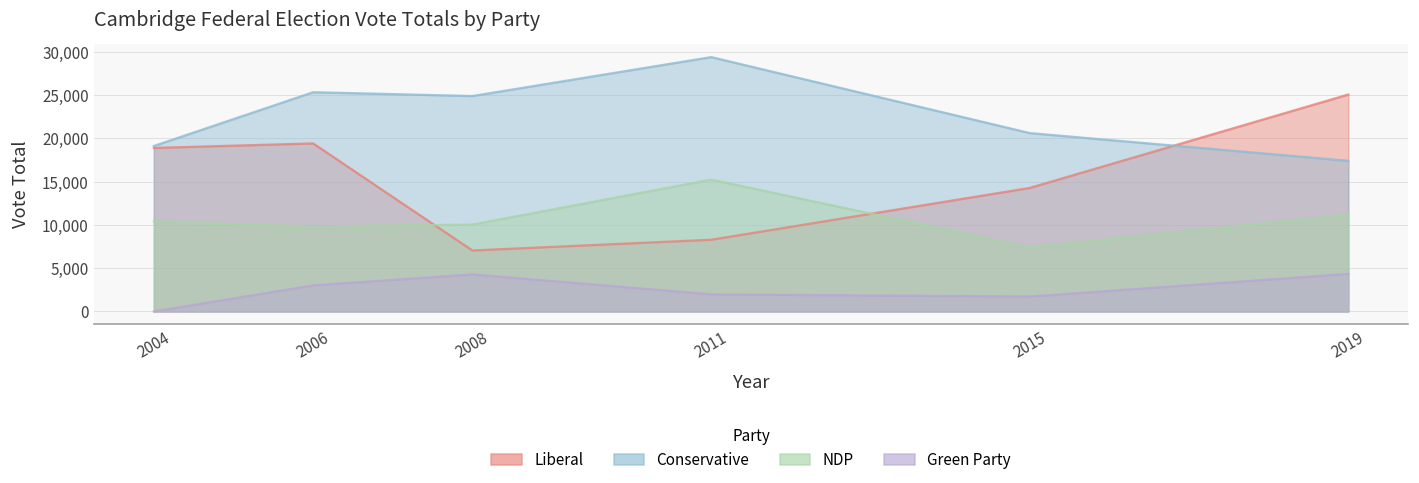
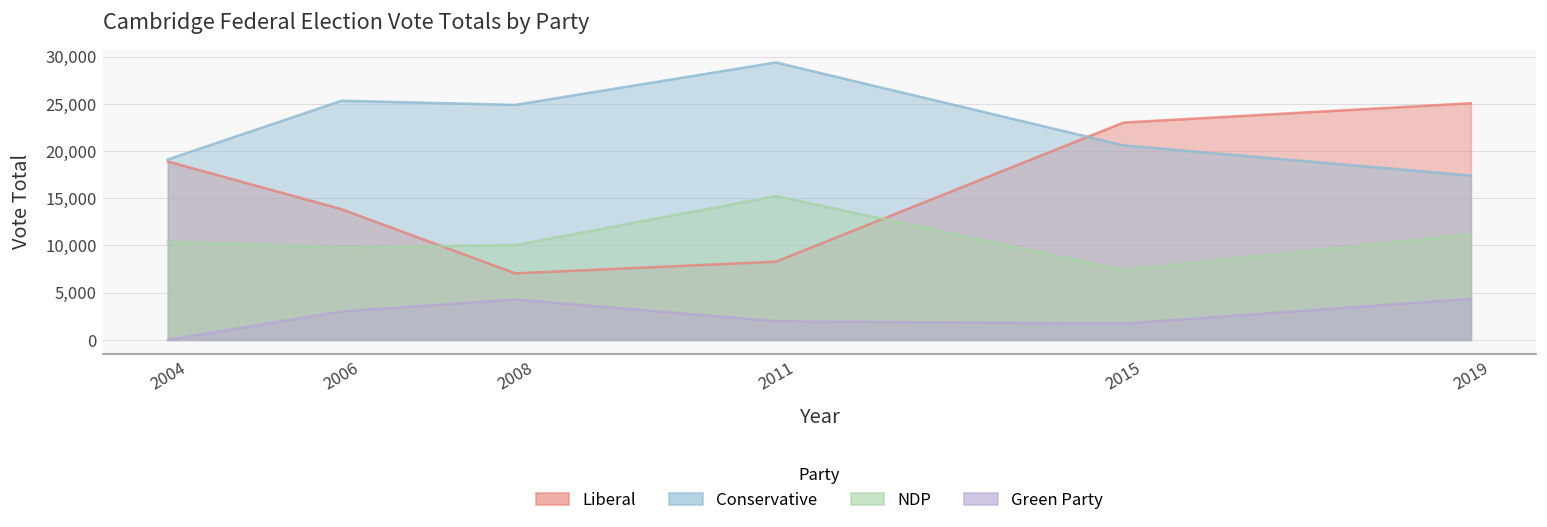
  {
    "Liberal": {
-     "2006": "19,000",
+     "2006": "14,000",
      "2008": "7,000",
      "2011": "8,000",
-     "2015": "14,000",
+     "2015": "23,000",
      "2019": "25,000"
    }
  }
